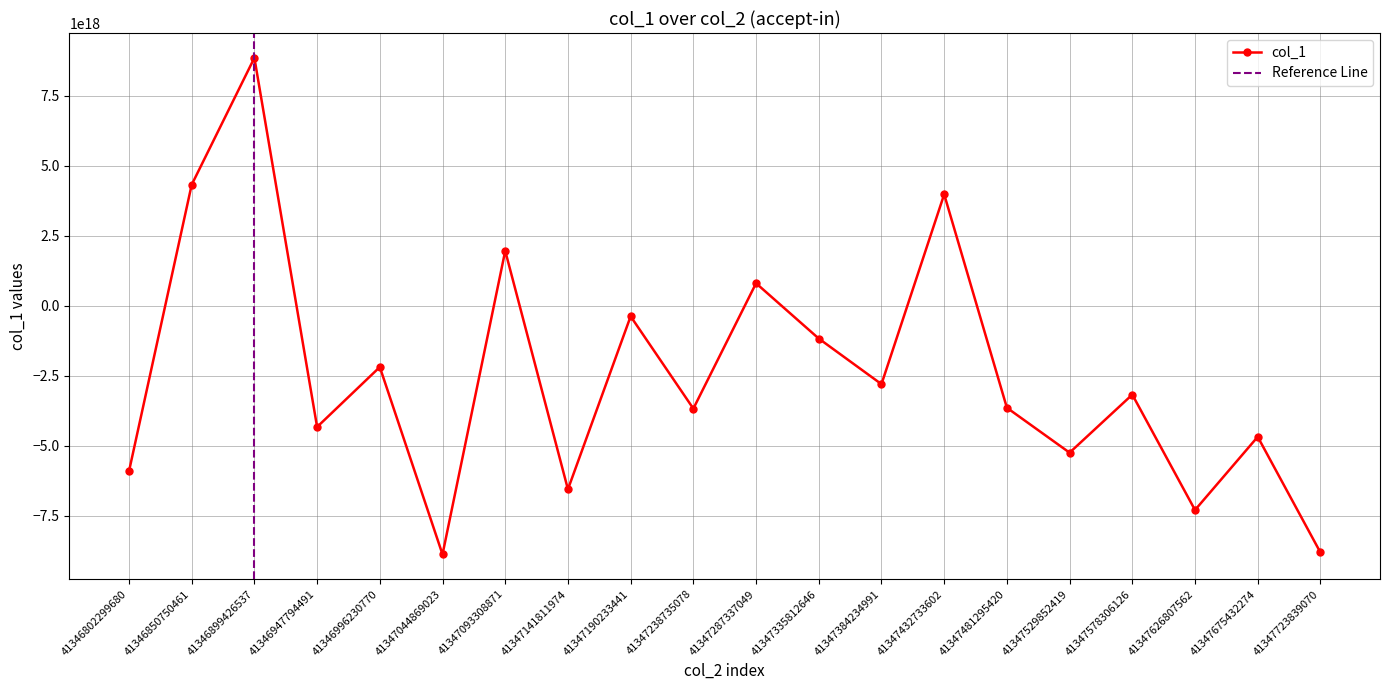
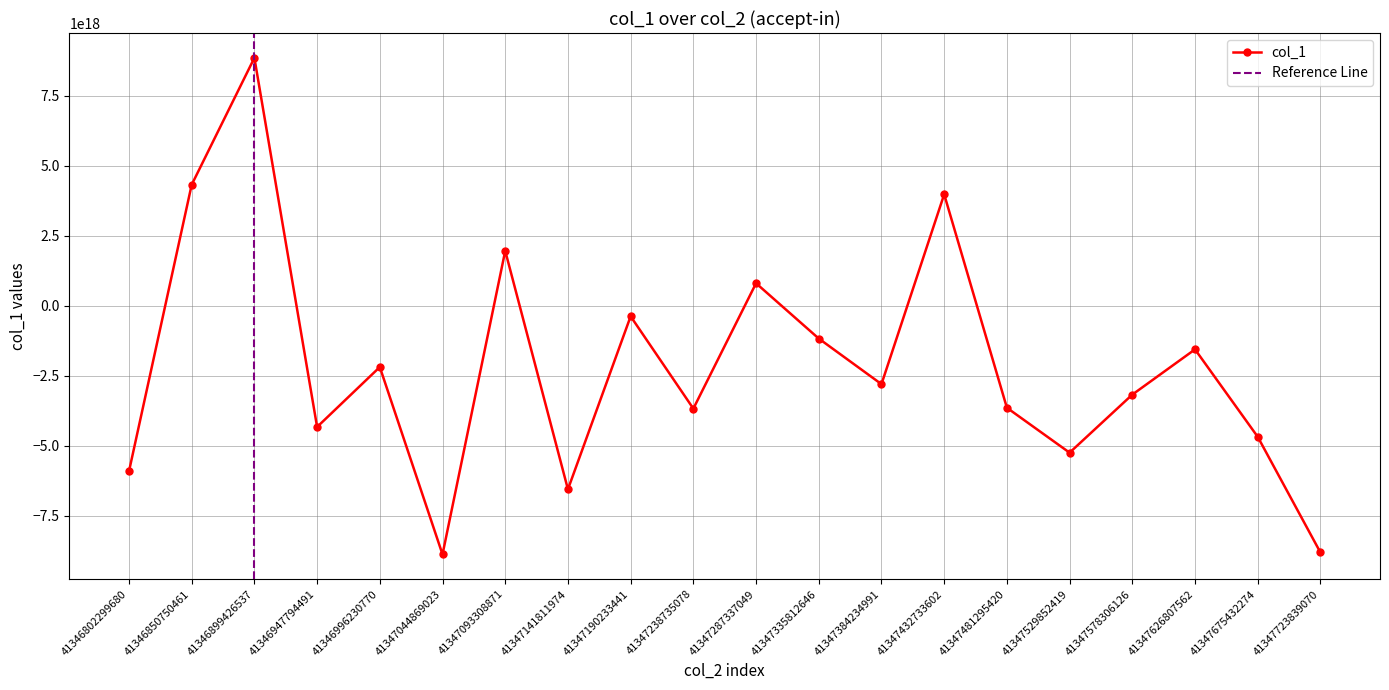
  {
    "41346802299680": -5900000000000000000,
    "41346850750461": 4300000000000000000,
    "41346899426537": 8900000000000000000,
    "41346947794491": -4300000000000000000,
    "41346996230770": -2200000000000000000,
    "41347044869023": -8900000000000000000,
    "41347093308871": 2000000000000000000,
    "41347141811974": -6500000000000000000,
    "41347190233441": -400000000000000000,
    "41347238735078": -3700000000000000000,
    "41347287337049": 800000000000000000,
    "41347335812646": -1200000000000000000,
    "41347384234991": -2800000000000000000,
    "41347432733602": 4000000000000000000,
    "41347481295420": -3600000000000000000,
    "41347529852419": -5200000000000000000,
    "41347578306126": -3200000000000000000,
-   "41347626807562": -7300000000000000000,
+   "41347626807562": -1600000000000000000,
    "41347675432274": -4700000000000000000,
    "41347723839070": -8800000000000000000
  }
